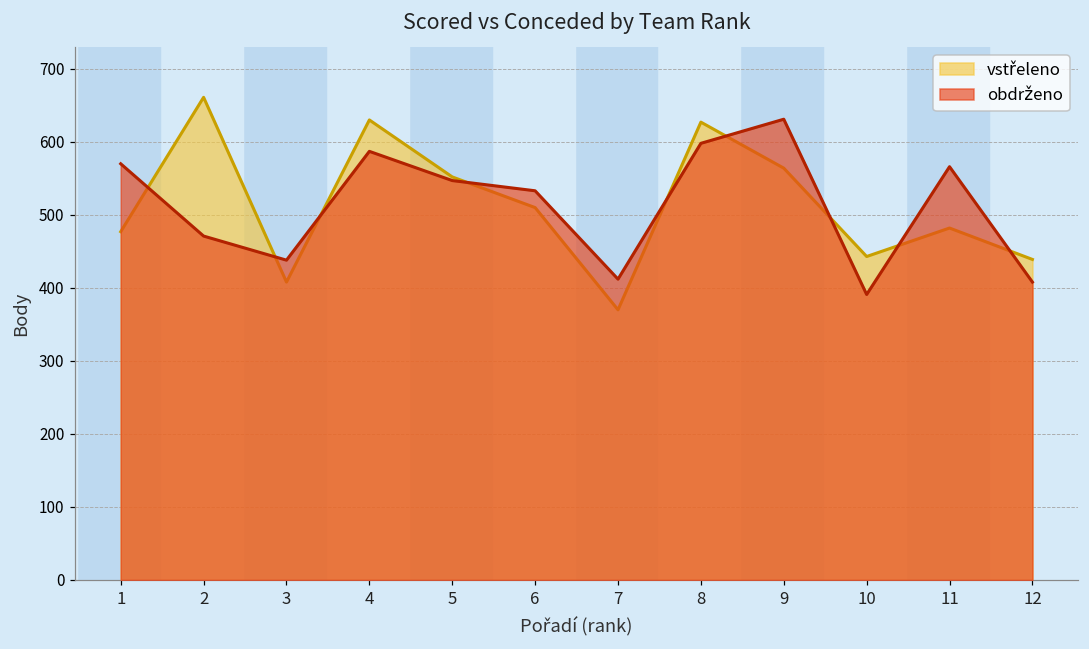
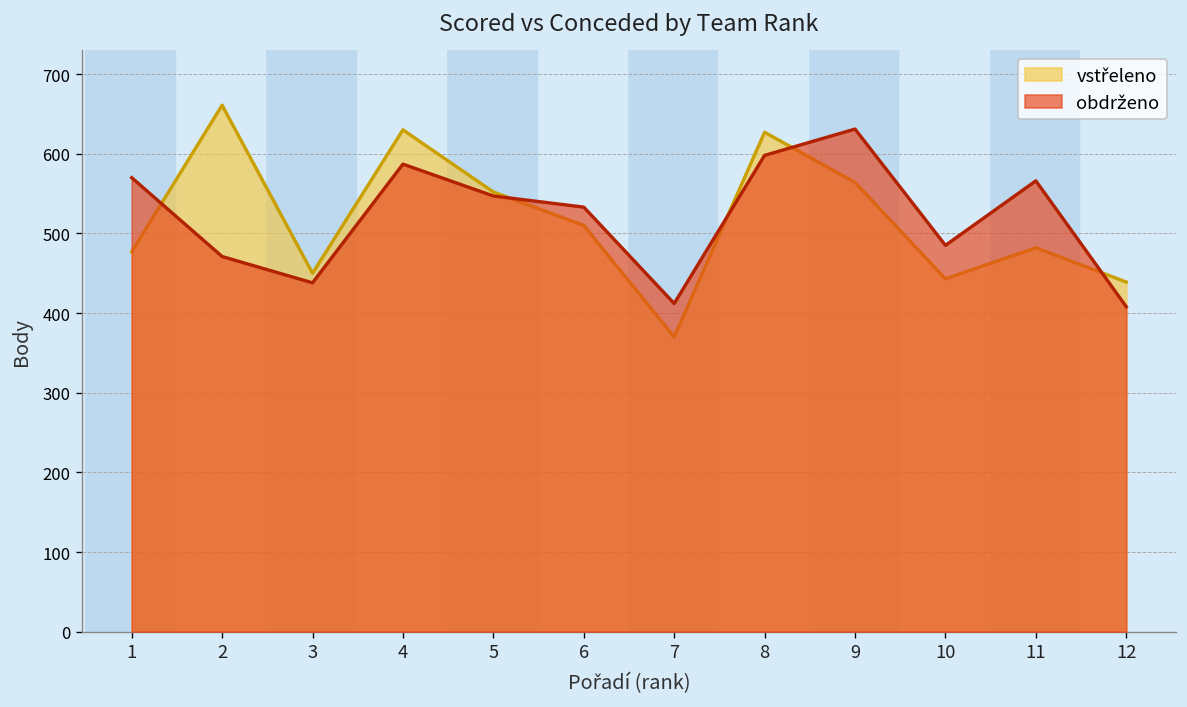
  {
    "vstřeleno": {
      "1": 480,
      "2": 660,
-     "3": 410,
+     "3": 450,
      "4": 630,
      "5": 550,
      "6": 510,
      "7": 370,
      "8": 630,
      "9": 560,
      "10": 440,
      "11": 480,
      "12": 440
    },
    "obdrženo": {
      "1": 570,
      "2": 470,
      "3": 440,
      "4": 590,
      "5": 550,
      "6": 530,
      "7": 410,
      "8": 600,
      "9": 630,
-     "10": 390,
+     "10": 490,
      "11": 570,
      "12": 410
    }
  }
